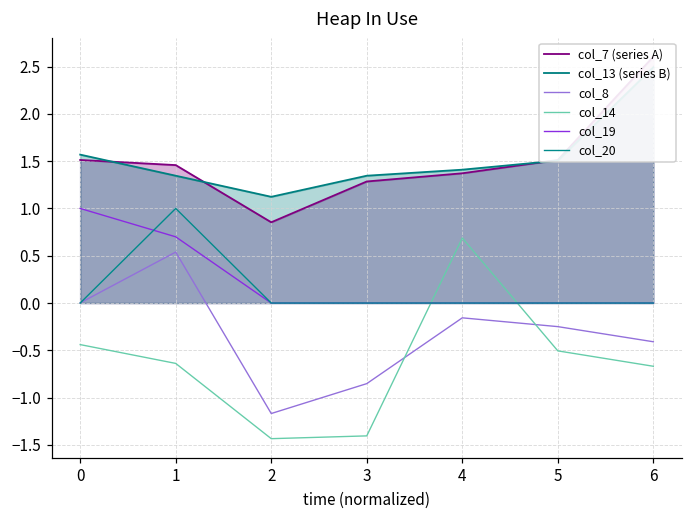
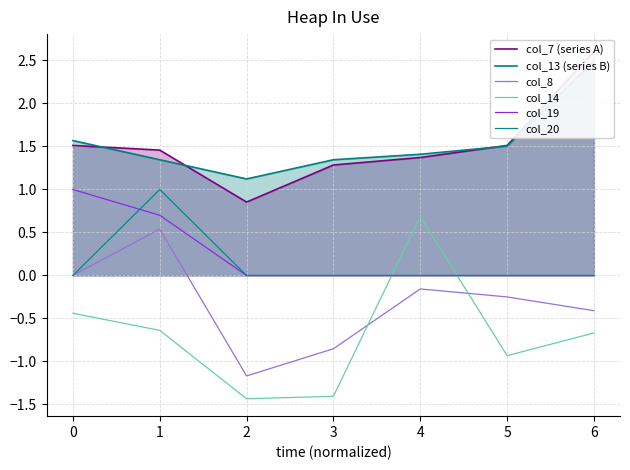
  {
    "col_7 (series A)": {
      "0": 1.5,
      "1": 1.5,
      "2": 0.9,
      "3": 1.3,
      "4": 1.4
    },
    "col_8": {
      "1": 0.5,
      "2": -1.2,
      "3": -0.9,
      "4": -0.2,
      "5": -0.2,
      "6": -0.4
    },
    "col_14": {
      "0": -0.4,
      "1": -0.6,
      "2": -1.4,
      "3": -1.4,
      "4": 0.7,
-     "5": -0.5,
+     "5": -0.9,
      "6": -0.7
    },
    "col_19": {
      "0": 1.0,
      "1": 0.7
    }
  }
